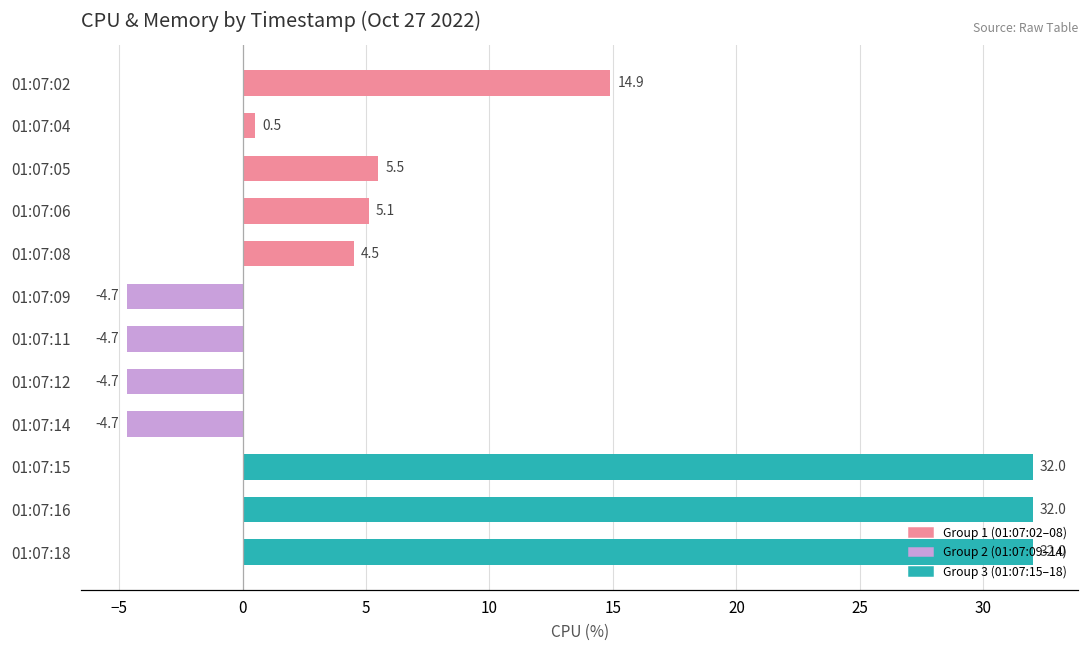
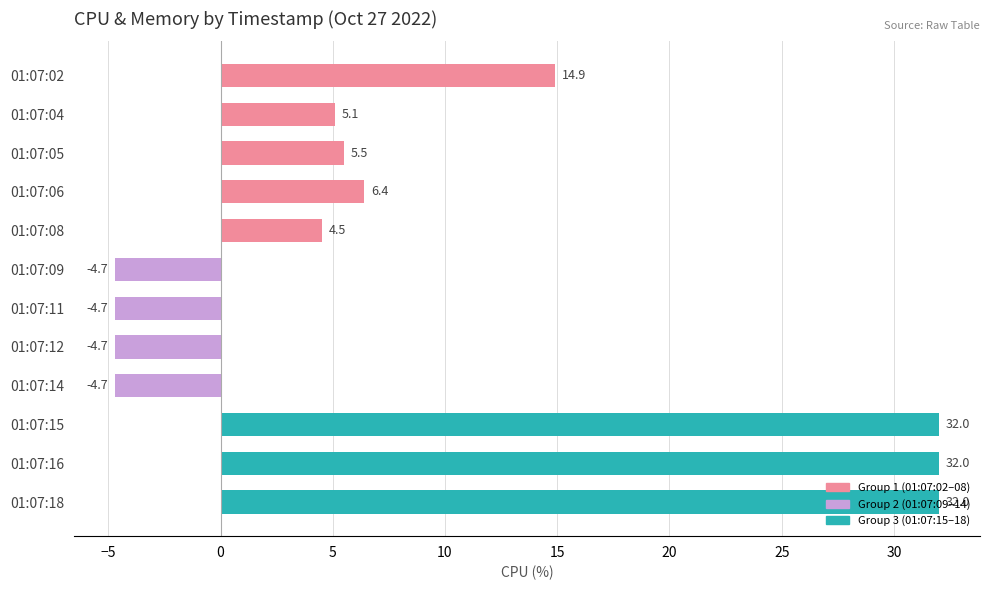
  {
    "01:07:02": 14.9,
-   "01:07:04": 0.5,
+   "01:07:04": 5.1,
    "01:07:05": 5.5,
-   "01:07:06": 5.1,
+   "01:07:06": 6.4,
    "01:07:08": 4.5,
    "01:07:09": -4.7,
    "01:07:11": -4.7,
    "01:07:12": -4.7,
    "01:07:14": -4.7,
    "01:07:15": 32.0,
    "01:07:16": 32.0,
    "01:07:18": 32.0
  }
